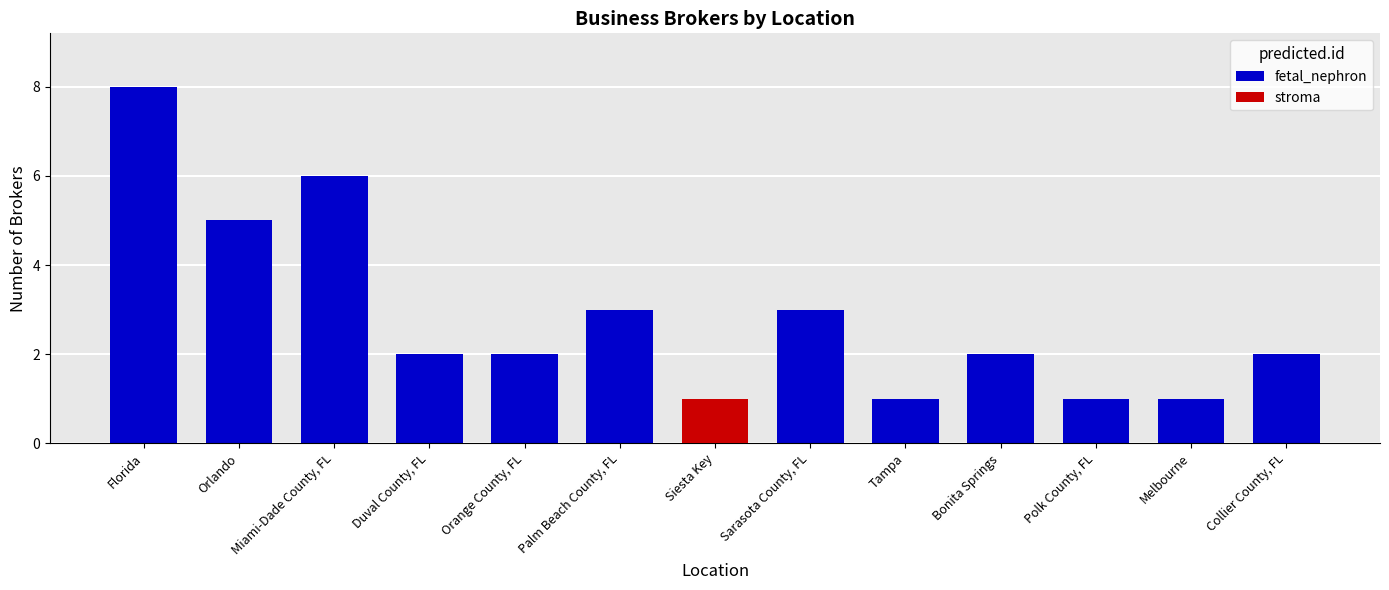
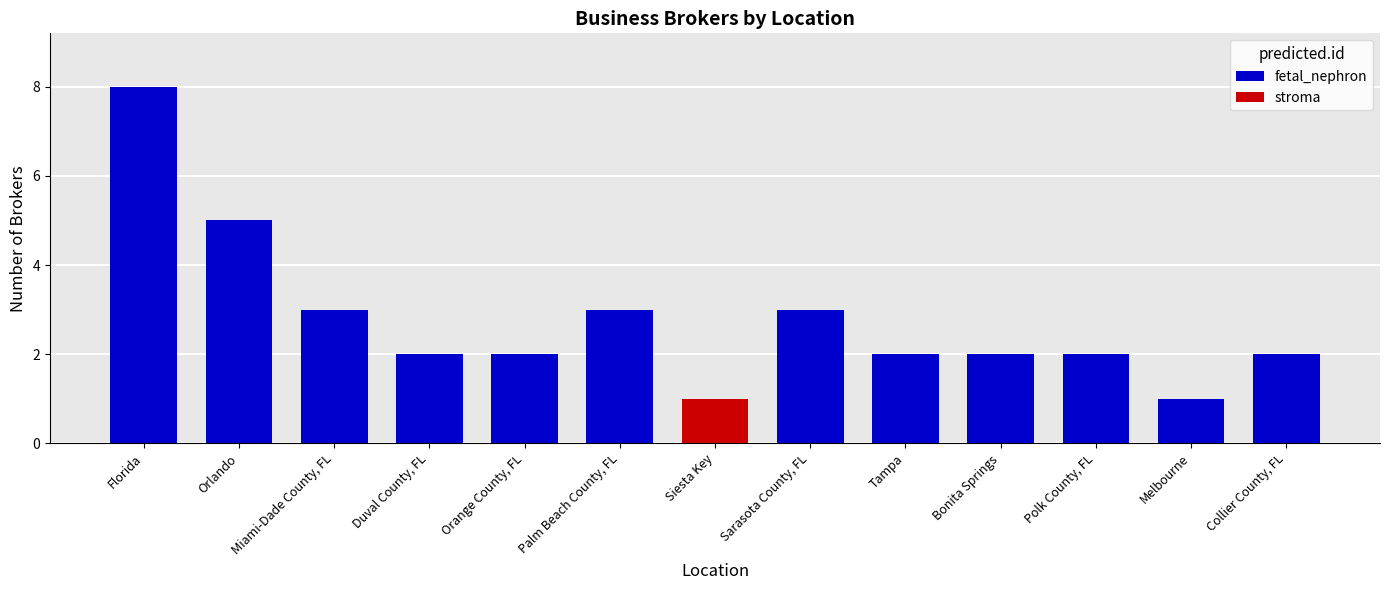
  {
    "fetal_nephron": {
      "Florida": 8,
      "Orlando": 5,
-     "Miami-Dade County, FL": 6,
+     "Miami-Dade County, FL": 3,
      "Duval County, FL": 2,
      "Orange County, FL": 2,
      "Palm Beach County, FL": 3,
      "Siesta Key": 1,
      "Sarasota County, FL": 3,
-     "Tampa": 1,
+     "Tampa": 2,
      "Bonita Springs": 2,
-     "Polk County, FL": 1,
+     "Polk County, FL": 2,
      "Melbourne": 1,
      "Collier County, FL": 2
    },
    "stroma": {
      "Siesta Key": 1
    }
  }
